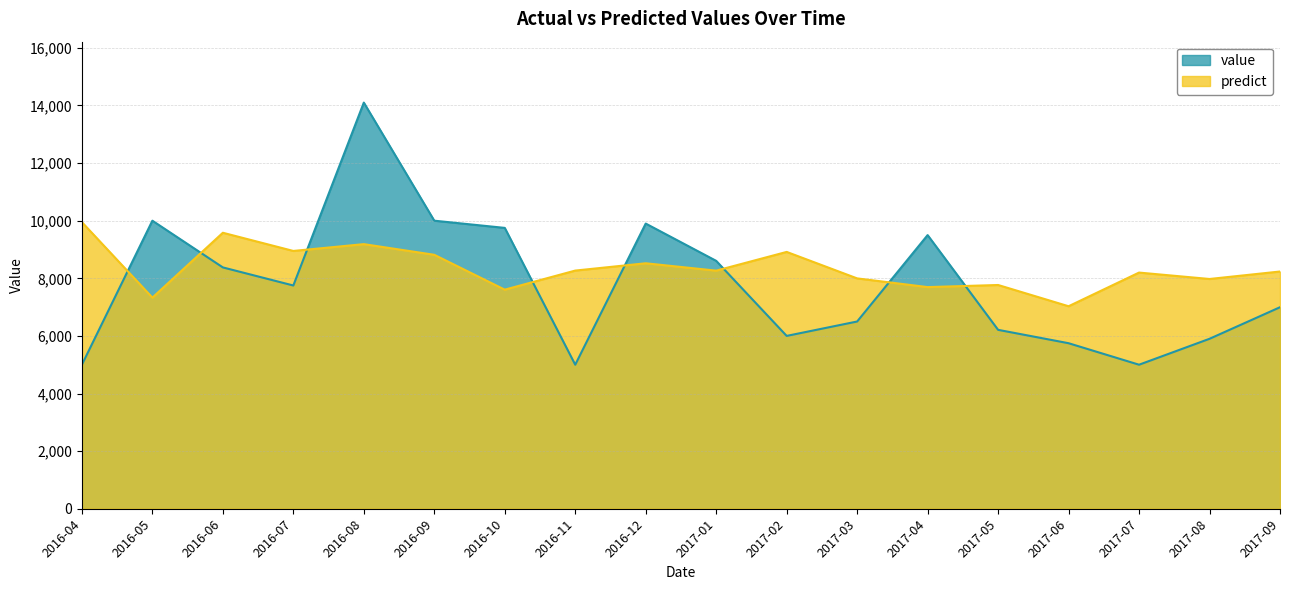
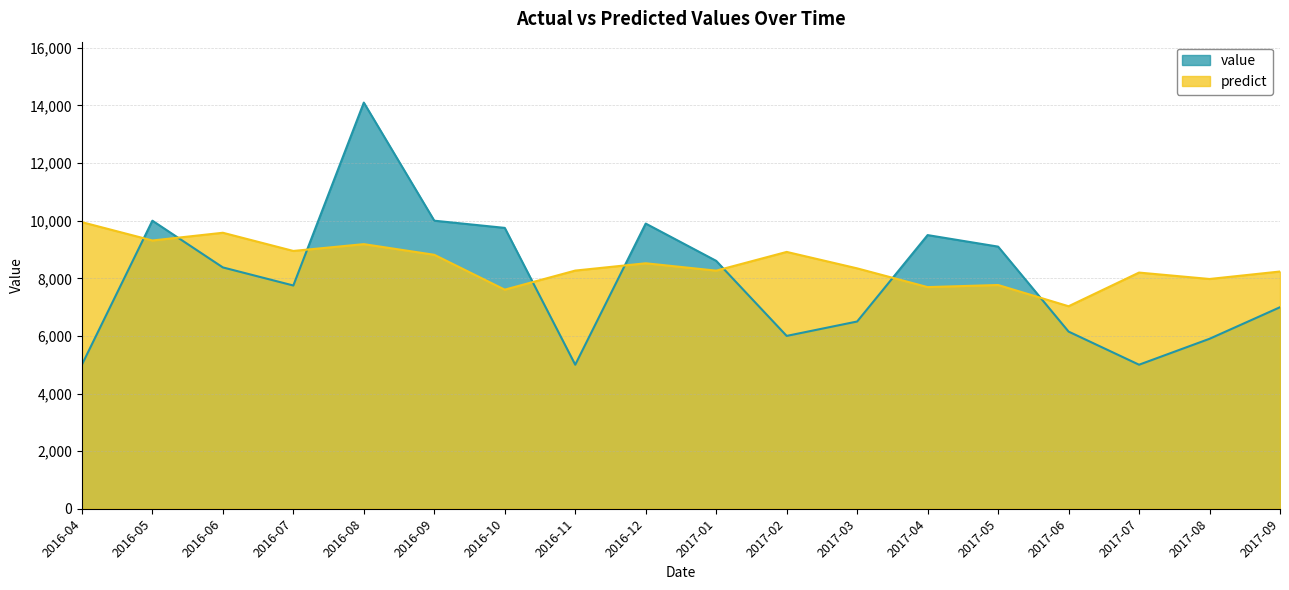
  {
    "value": {
      "2016-04": "5,000",
      "2016-05": "10,000",
      "2016-06": "8,400",
      "2016-07": "7,800",
      "2016-08": "14,100",
      "2016-09": "10,000",
      "2016-10": "9,800",
      "2016-11": "5,000",
      "2016-12": "9,900",
      "2017-01": "8,600",
      "2017-02": "6,000",
      "2017-03": "6,500",
      "2017-04": "9,500",
-     "2017-05": "6,200",
-     "2017-06": "5,700",
+     "2017-05": "9,100",
+     "2017-06": "6,200",
      "2017-07": "5,000",
      "2017-08": "5,900",
      "2017-09": "7,000"
    },
    "predict": {
      "2016-04": "9,900",
-     "2016-05": "7,300",
+     "2016-05": "9,300",
      "2016-06": "9,600",
      "2016-07": "8,900",
      "2016-08": "9,200",
      "2016-09": "8,800",
      "2016-10": "7,600",
      "2016-11": "8,300",
      "2016-12": "8,500",
      "2017-01": "8,300",
      "2017-02": "8,900",
-     "2017-03": "8,000",
+     "2017-03": "8,300",
      "2017-04": "7,700",
      "2017-05": "7,800",
      "2017-06": "7,000",
      "2017-07": "8,200",
      "2017-08": "8,000",
      "2017-09": "8,200"
    }
  }
